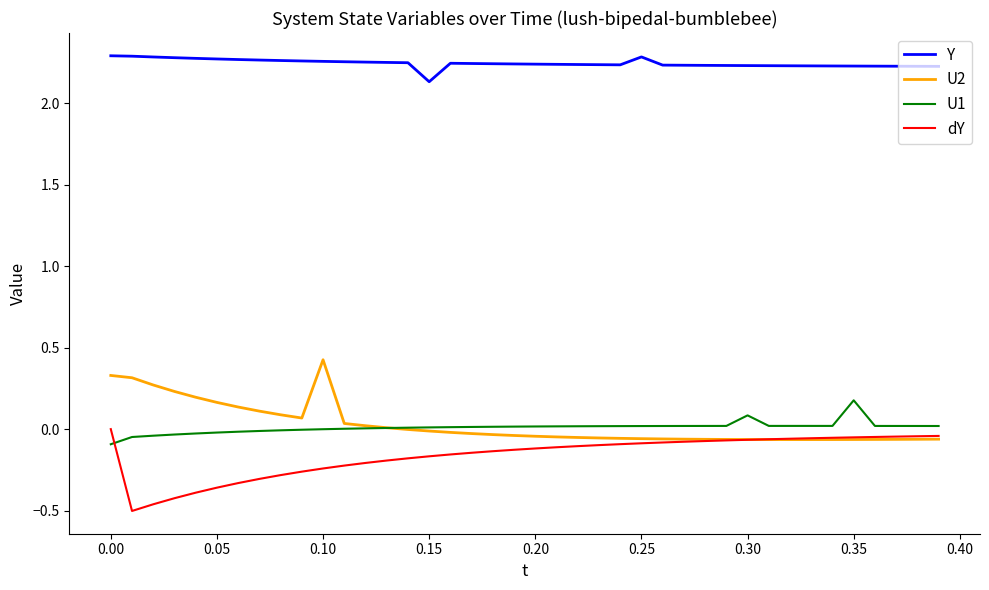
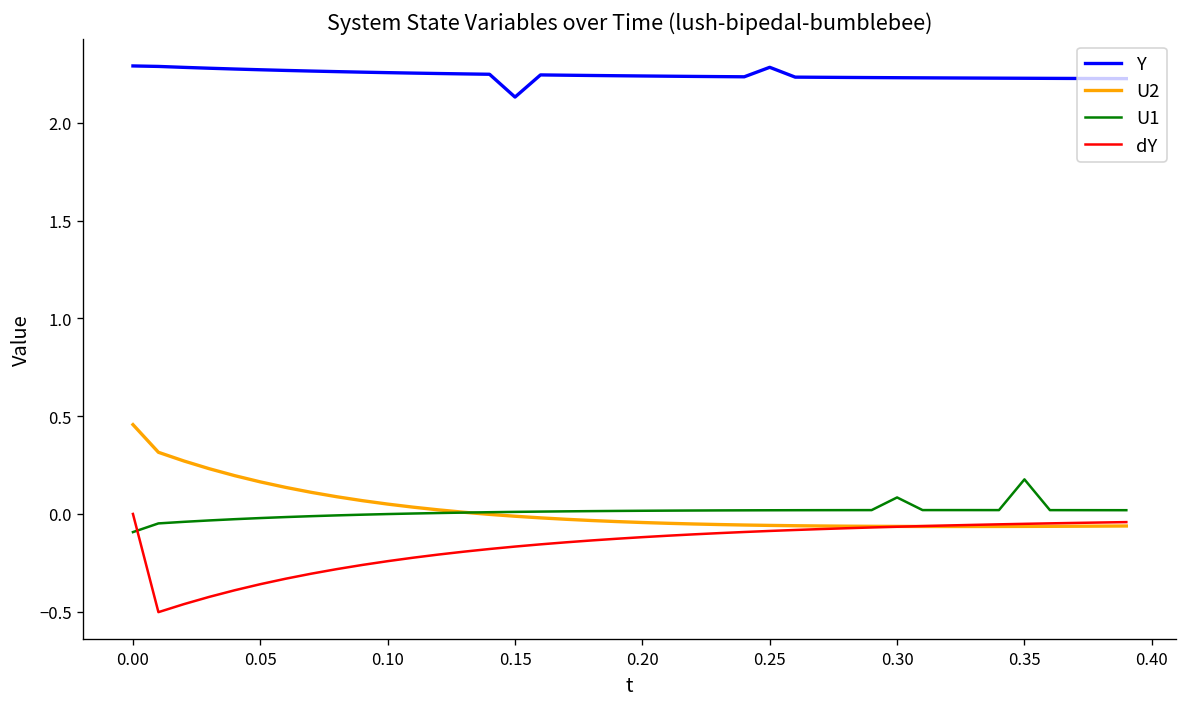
  {
    "Y": {
      "0.00": 2.29,
      "0.05": 2.27,
      "0.10": 2.26,
      "0.15": 2.13,
      "0.20": 2.24,
      "0.25": 2.28,
      "0.30": 2.23,
      "0.35": 2.23
    },
    "U2": {
-     "0.00": 0.33,
+     "0.00": 0.46,
      "0.05": 0.16,
-     "0.10": 0.43,
+     "0.10": 0.05,
      "0.15": -0.01,
      "0.20": -0.04,
      "0.25": -0.06
    },
    "U1": {
      "0.00": -0.09,
      "0.05": -0.02,
      "0.10": 0.00,
      "0.15": 0.01,
      "0.20": 0.02,
      "0.25": 0.02,
      "0.30": 0.08,
      "0.35": 0.18
    },
    "dY": {
      "0.00": 0.00,
      "0.05": -0.36,
      "0.10": -0.24,
      "0.15": -0.17,
      "0.20": -0.12,
      "0.25": -0.09
    }
  }
